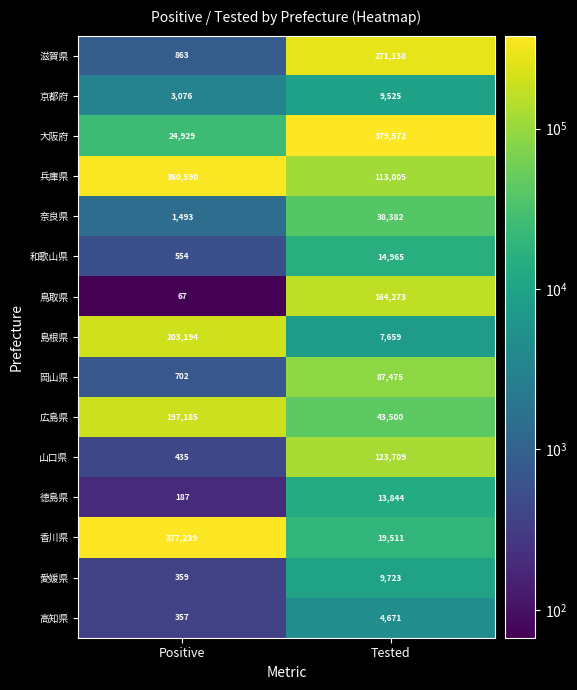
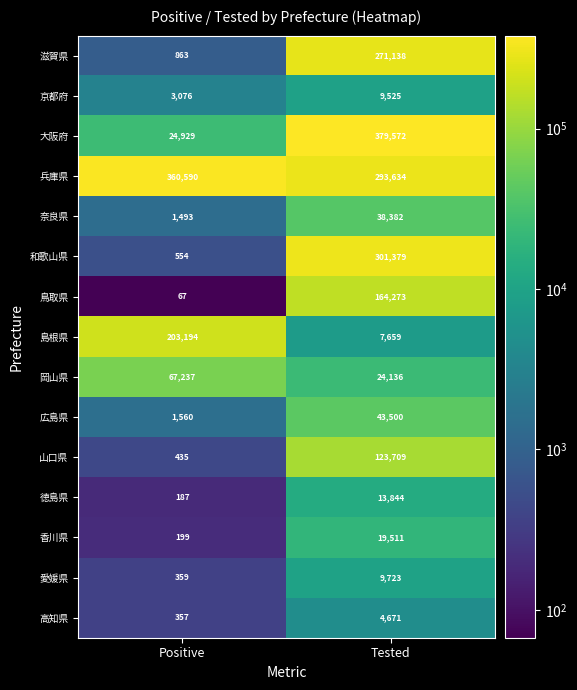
  {
    "滋賀県": {
      "Positive": "863",
      "Tested": "271,138"
    },
    "京都府": {
      "Positive": "3,076",
      "Tested": "9,525"
    },
    "大阪府": {
      "Positive": "24,929",
      "Tested": "379,572"
    },
    "兵庫県": {
      "Positive": "360,590",
-     "Tested": "113,005"
+     "Tested": "293,634"
    },
    "奈良県": {
      "Positive": "1,493",
      "Tested": "38,382"
    },
    "和歌山県": {
      "Positive": "554",
-     "Tested": "14,965"
+     "Tested": "301,379"
    },
    "鳥取県": {
      "Positive": "67",
      "Tested": "164,273"
    },
    "島根県": {
      "Positive": "203,194",
      "Tested": "7,659"
    },
    "岡山県": {
-     "Positive": "702",
-     "Tested": "87,475"
+     "Positive": "67,237",
+     "Tested": "24,136"
    },
    "広島県": {
-     "Positive": "197,185",
+     "Positive": "1,560",
      "Tested": "43,500"
    },
    "山口県": {
      "Positive": "435",
      "Tested": "123,709"
    },
    "徳島県": {
      "Positive": "187",
      "Tested": "13,844"
    },
    "香川県": {
-     "Positive": "377,239",
+     "Positive": "199",
      "Tested": "19,511"
    },
    "愛媛県": {
      "Positive": "359",
      "Tested": "9,723"
    },
    "高知県": {
      "Positive": "357",
      "Tested": "4,671"
    }
  }
